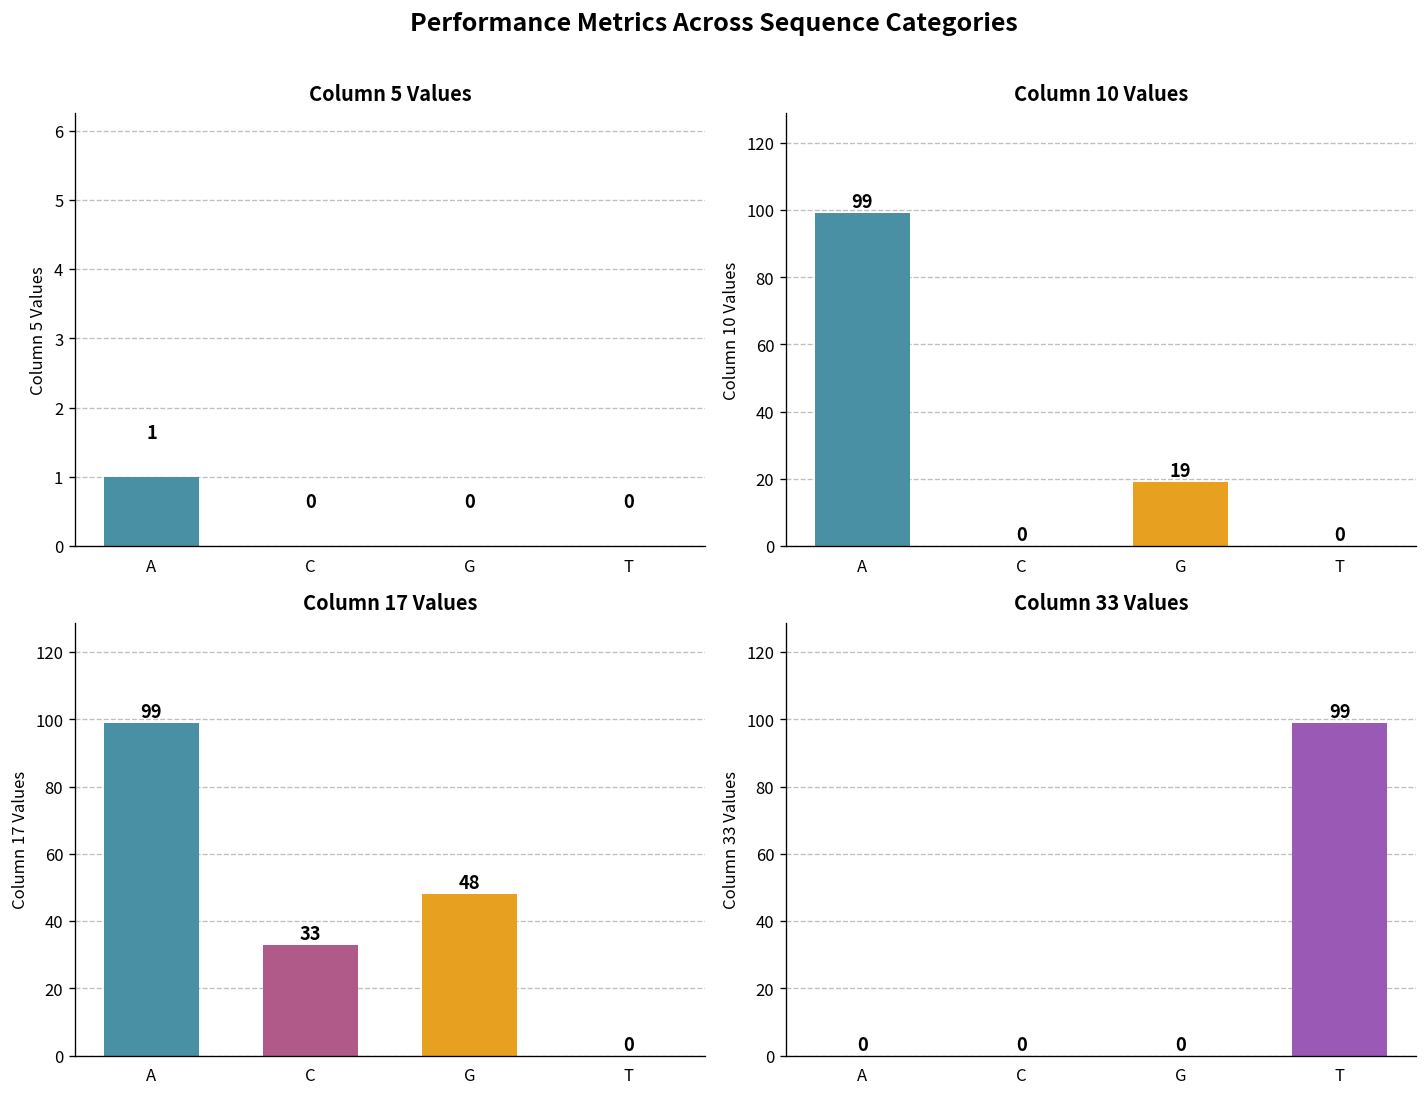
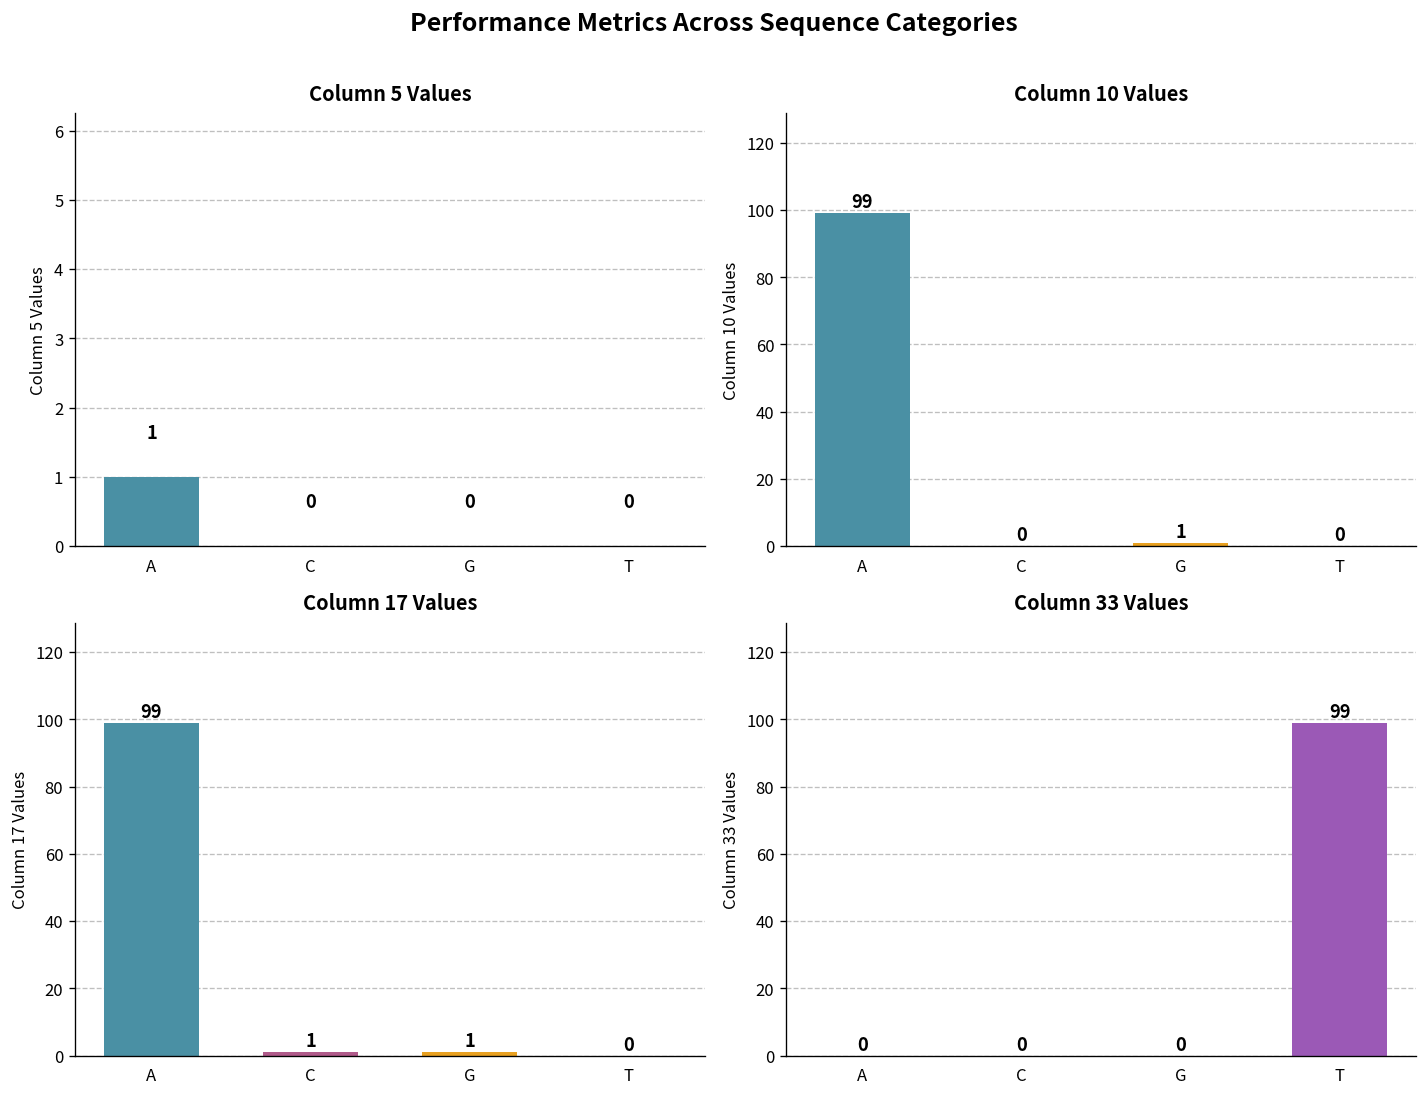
  {
    "Column 10 Values": {
      "A": 99,
      "C": 0,
-     "G": 19,
+     "G": 1,
      "T": 0
    },
    "Column 17 Values": {
      "A": 99,
-     "C": 33,
-     "G": 48,
+     "C": 1,
+     "G": 1,
      "T": 0
    },
    "Column 33 Values": {
      "A": 0,
      "C": 0,
      "G": 0,
      "T": 99
    }
  }
